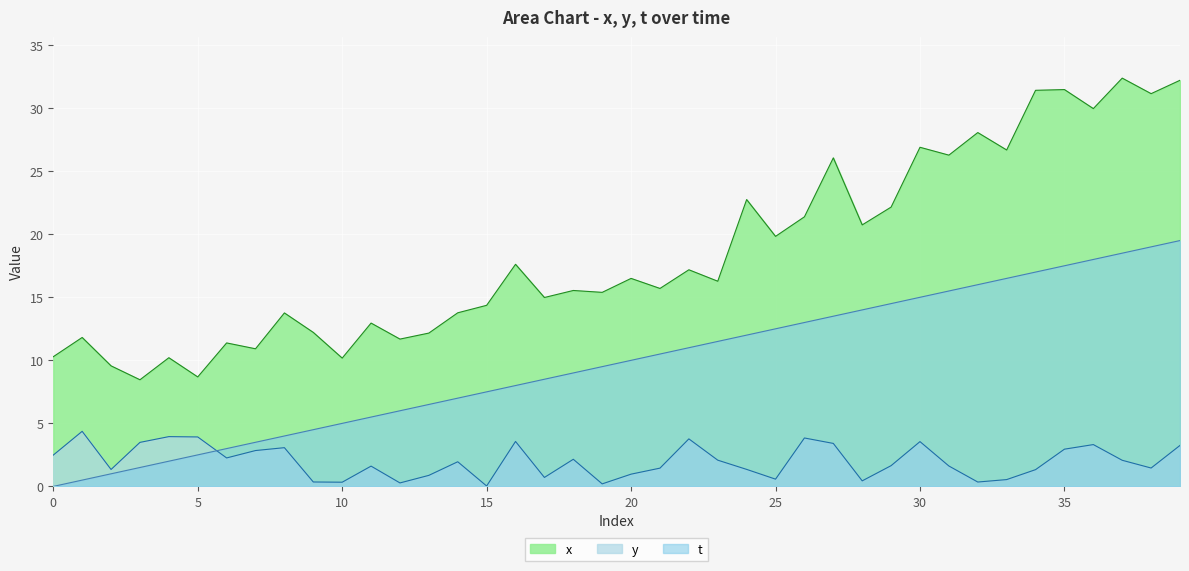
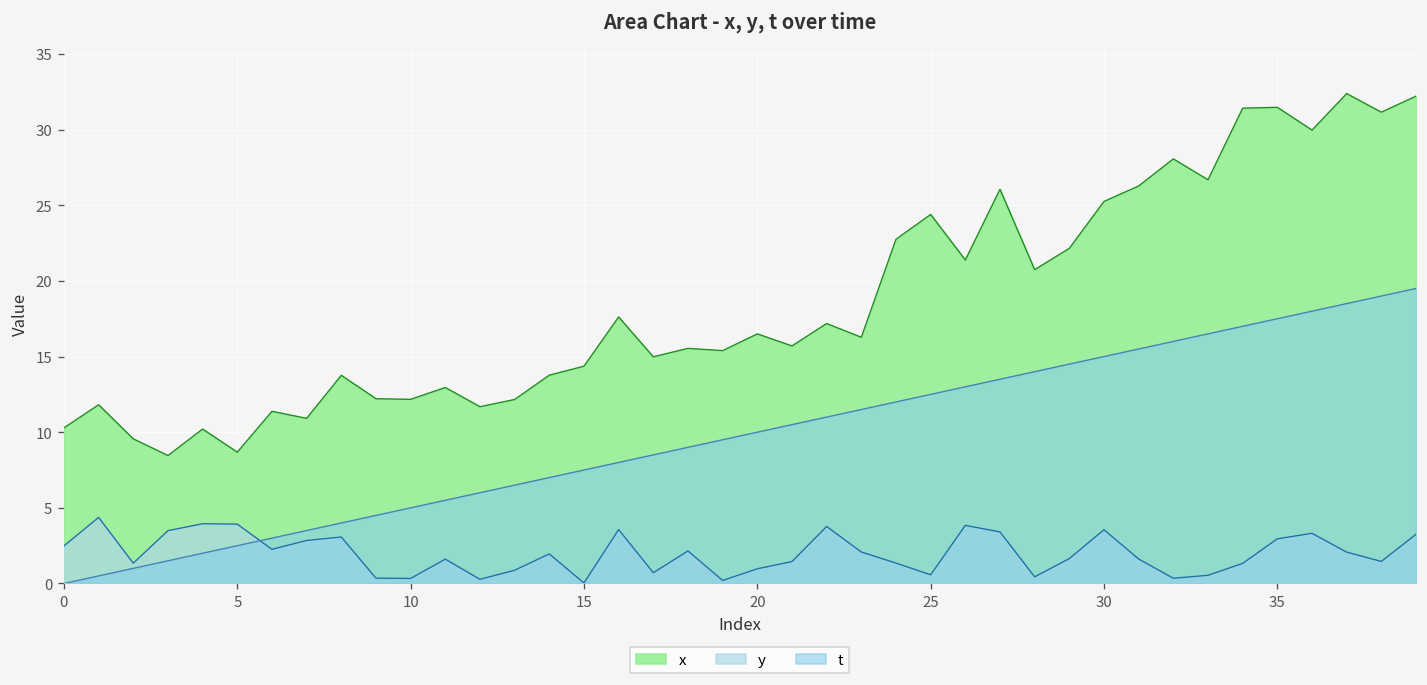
  {
    "x": {
      "0": 10.3,
      "5": 8.7,
-     "10": 10.2,
+     "10": 12.2,
      "15": 14.4,
      "20": 16.5,
-     "25": 19.8,
-     "30": 26.9,
+     "25": 24.4,
+     "30": 25.3,
      "35": 31.5
    }
  }
